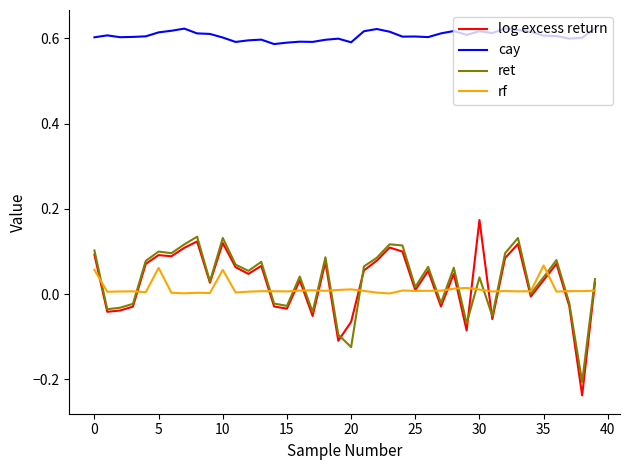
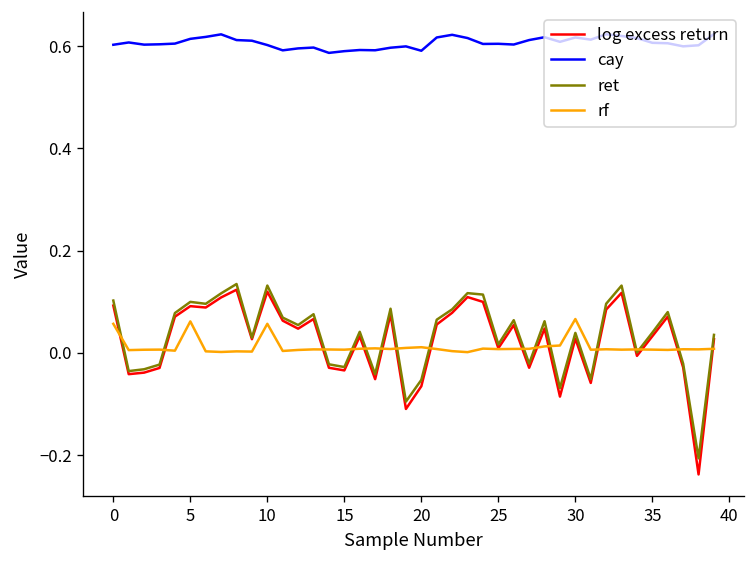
  {
    "log excess return": {
      "0": 0.09,
      "5": 0.09,
      "10": 0.12,
      "15": -0.03,
      "20": -0.07,
-     "30": 0.17,
+     "30": 0.03,
      "35": 0.03
    },
    "cay": {
      "0": 0.60,
      "5": 0.61,
      "10": 0.60,
      "15": 0.59,
      "20": 0.59,
      "25": 0.60
    },
    "ret": {
      "0": 0.10,
      "5": 0.10,
      "10": 0.13,
      "15": -0.03,
-     "20": -0.12,
+     "20": -0.05,
      "25": 0.02,
      "30": 0.04,
      "35": 0.04
    },
    "rf": {
      "0": 0.06,
      "5": 0.06,
      "10": 0.06,
      "15": 0.01,
      "20": 0.01,
-     "30": 0.01,
-     "35": 0.07
+     "30": 0.07,
+     "35": 0.01
    }
  }
